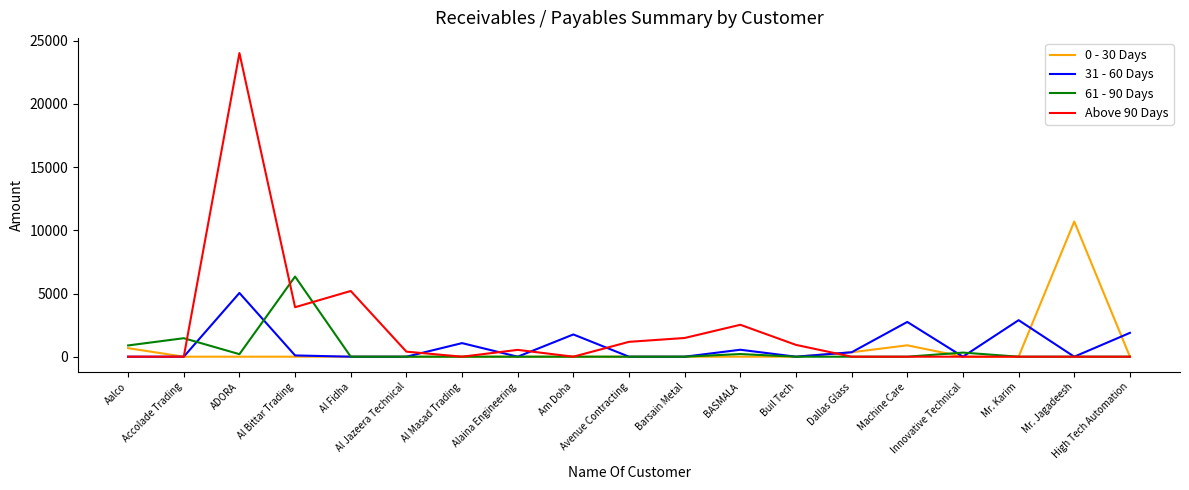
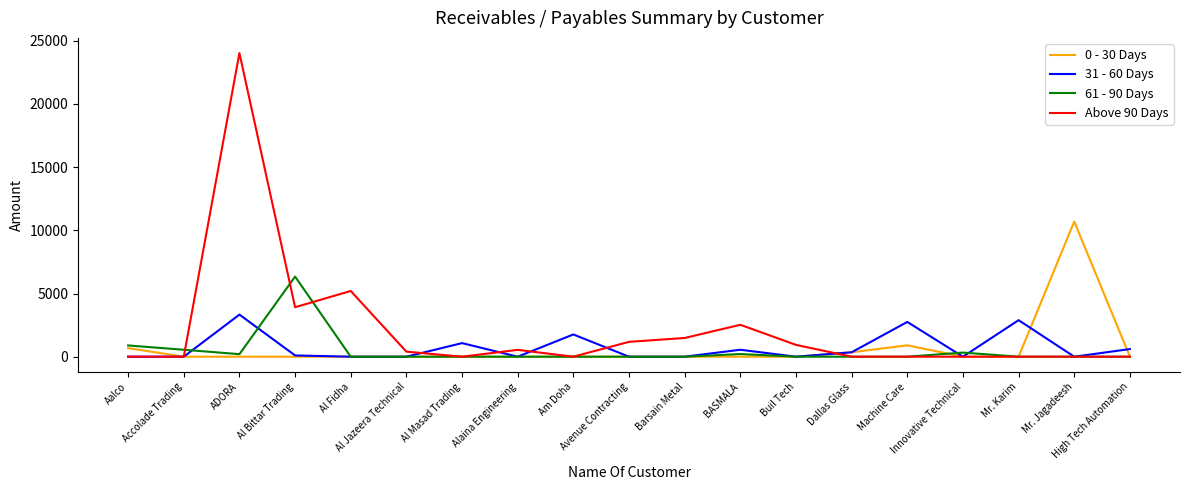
  {
    "0 - 30 Days": {
      "Aalco": 700,
      "BASMALA": 0,
      "Machine Care": 900,
      "Mr. Jagadeesh": 10700
    },
    "31 - 60 Days": {
-     "ADORA": 5000,
+     "ADORA": 3300,
      "Al Masad Trading": 1100,
      "Am Doha": 1800,
      "BASMALA": 600,
      "Machine Care": 2800,
      "Mr. Karim": 2900,
-     "High Tech Automation": 1900
+     "High Tech Automation": 600
    },
    "61 - 90 Days": {
      "Aalco": 900,
-     "Accolade Trading": 1500,
+     "Accolade Trading": 600,
      "Al Bittar Trading": 6300,
      "BASMALA": 200,
      "Innovative Technical": 300
    },
    "Above 90 Days": {
      "ADORA": 24000,
      "Al Bittar Trading": 3900,
      "Al Fidha": 5200,
      "Al Jazeera Technical": 400,
      "Alaina Engineering": 500,
      "Avenue Contracting": 1200,
      "Barsain Metal": 1500,
      "BASMALA": 2500,
      "Buil Tech": 900
    }
  }
